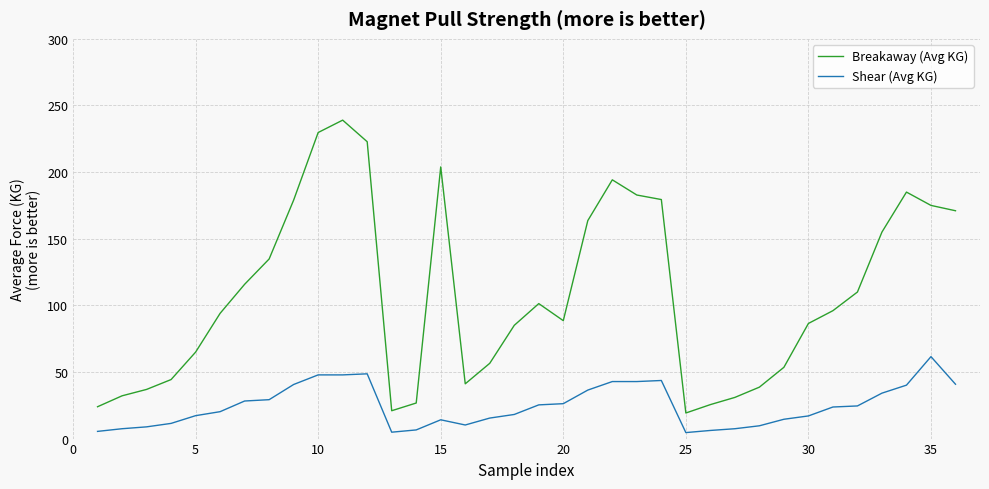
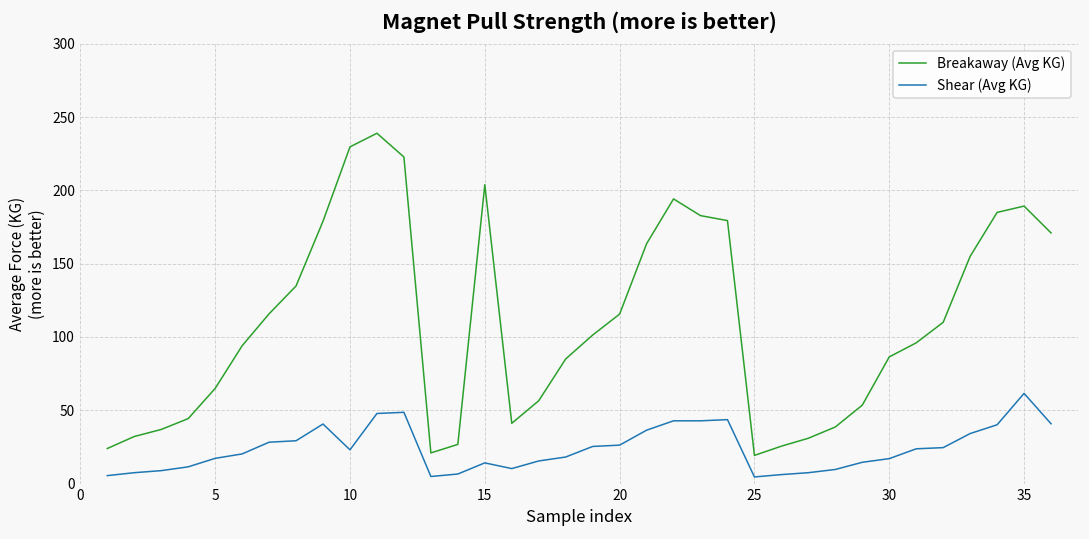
  {
    "Breakaway (Avg KG)": {
      "5": 65,
      "10": 230,
      "15": 204,
-     "20": 89,
+     "20": 116,
      "25": 19,
      "30": 86,
-     "35": 175
+     "35": 189
    },
    "Shear (Avg KG)": {
      "5": 17,
-     "10": 48,
+     "10": 23,
      "15": 14,
      "20": 26,
      "25": 5,
      "30": 17,
      "35": 62
    }
  }
